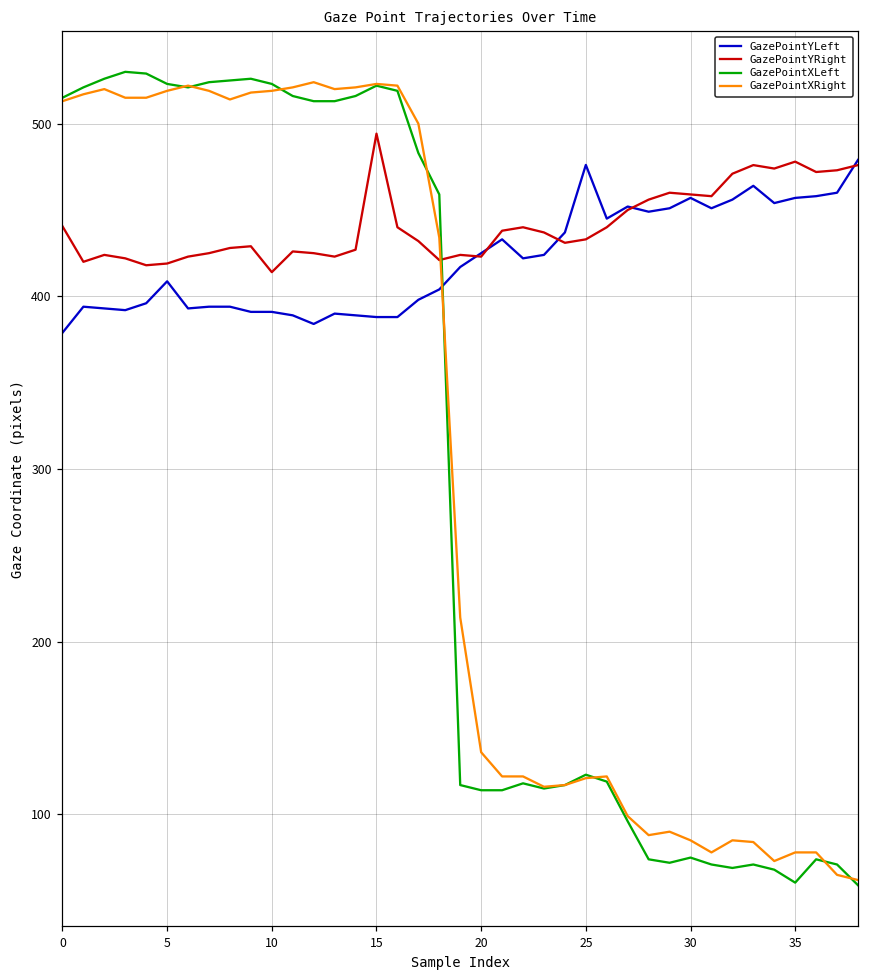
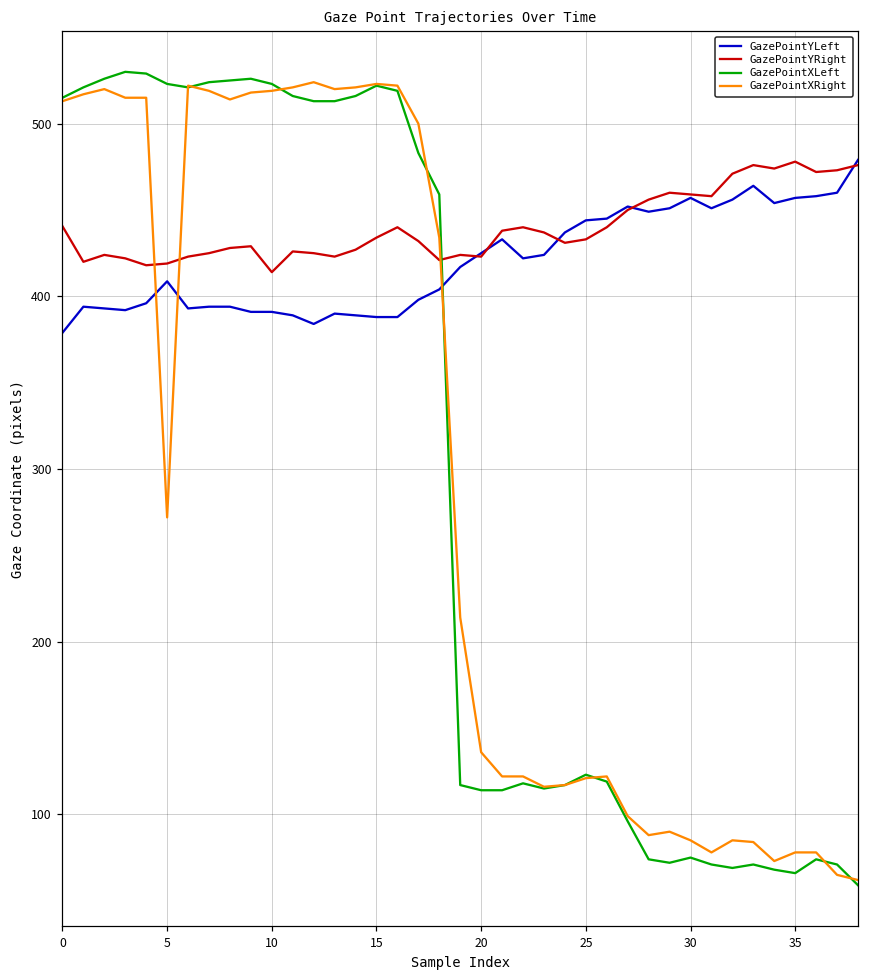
  {
    "GazePointYLeft": {
      "0": 379,
      "5": 409,
      "10": 391,
      "15": 388,
      "20": 425,
-     "25": 476,
+     "25": 444,
      "30": 457,
      "35": 457
    },
    "GazePointYRight": {
      "0": 441,
      "5": 419,
      "10": 414,
-     "15": 494,
+     "15": 434,
      "20": 423,
      "25": 433,
      "30": 459,
      "35": 478
    },
    "GazePointXLeft": {
      "0": 515,
      "5": 523,
      "10": 523,
      "20": 114,
      "25": 123,
      "30": 75,
-     "35": 61
+     "35": 66
    },
    "GazePointXRight": {
      "0": 513,
-     "5": 519,
+     "5": 272,
      "10": 519,
      "20": 136,
      "25": 121,
      "30": 85,
      "35": 78
    }
  }
